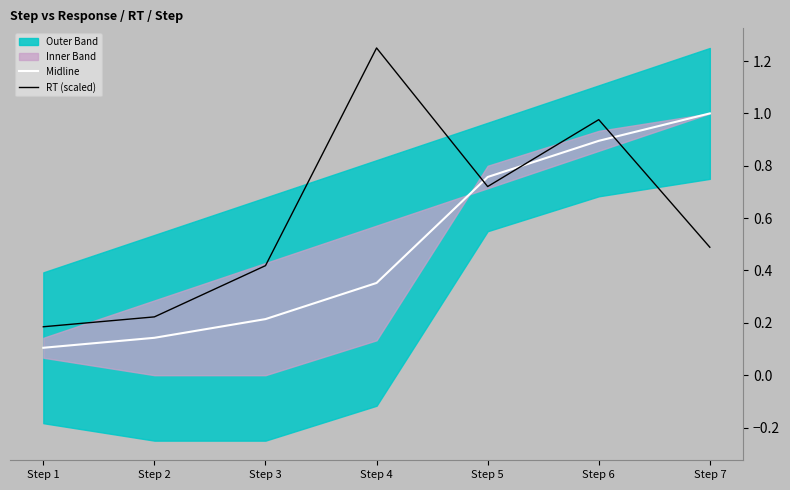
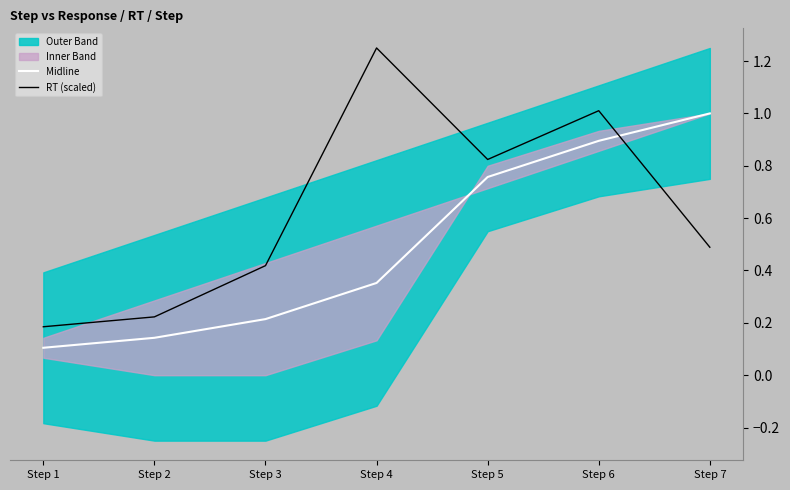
  {
    "Midline": {
      "Step 1": 0.10,
      "Step 2": 0.14,
      "Step 3": 0.21,
      "Step 4": 0.35,
      "Step 5": 0.76,
      "Step 6": 0.90
    },
    "RT (scaled)": {
      "Step 1": 0.19,
      "Step 2": 0.22,
      "Step 3": 0.42,
      "Step 4": 1.25,
-     "Step 5": 0.72,
-     "Step 6": 0.98,
+     "Step 5": 0.82,
+     "Step 6": 1.01,
      "Step 7": 0.49
    },
    "Inner Band": {
      "Step 2": 0.29,
      "Step 3": 0.43
    }
  }
